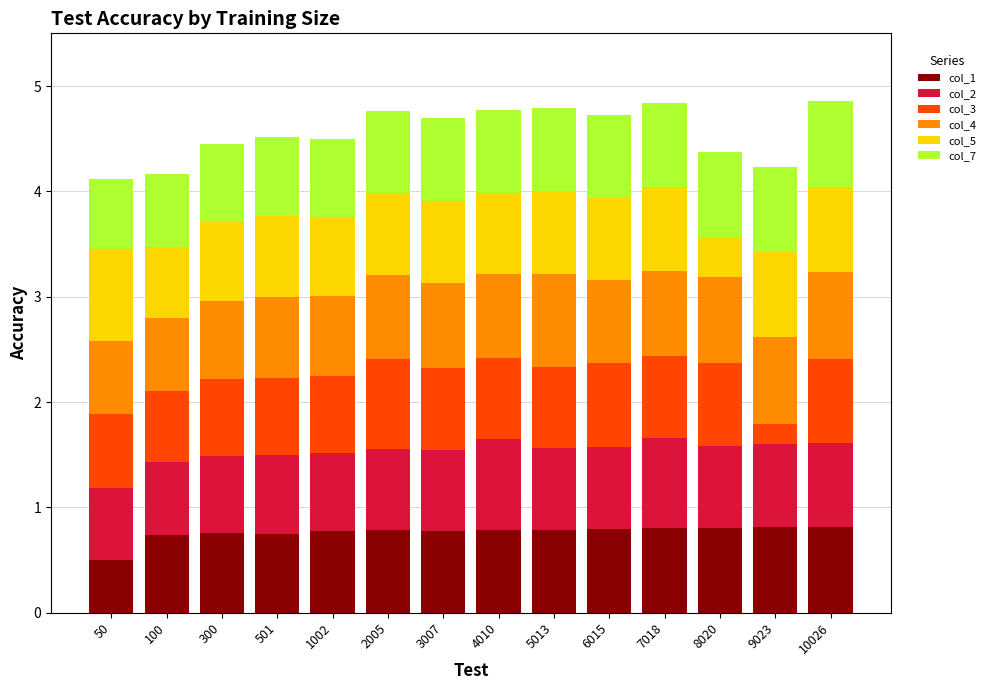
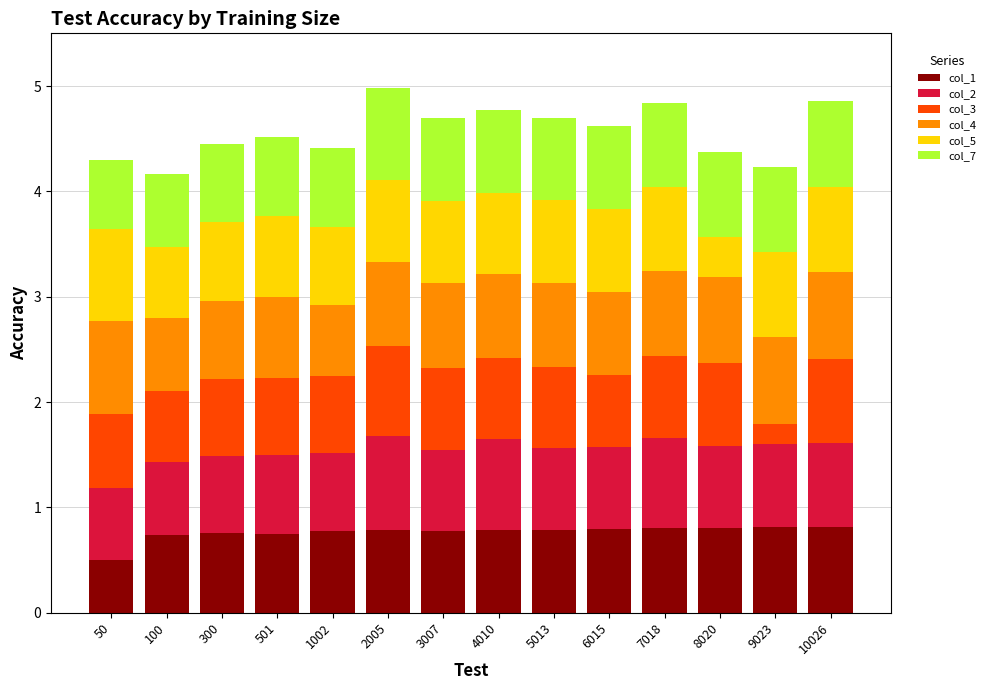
  {
    "col_1": {
      "50": 0.50,
      "100": 0.74,
      "300": 0.76,
      "501": 0.75,
      "1002": 0.77,
      "2005": 0.79,
      "3007": 0.77,
      "4010": 0.78,
      "5013": 0.78,
      "6015": 0.79,
      "7018": 0.80,
      "8020": 0.81,
      "9023": 0.81,
      "10026": 0.81
    },
    "col_2": {
      "50": 0.69,
      "100": 0.69,
      "300": 0.73,
      "501": 0.75,
      "1002": 0.74,
-     "2005": 0.77,
+     "2005": 0.89,
      "3007": 0.77,
      "4010": 0.86,
      "5013": 0.78,
      "6015": 0.78,
      "7018": 0.86,
      "8020": 0.78,
      "9023": 0.79,
      "10026": 0.80
    },
    "col_3": {
      "50": 0.70,
      "100": 0.67,
      "300": 0.73,
      "501": 0.74,
      "1002": 0.74,
      "2005": 0.86,
      "3007": 0.78,
      "4010": 0.78,
      "5013": 0.77,
-     "6015": 0.80,
+     "6015": 0.69,
      "7018": 0.78,
      "8020": 0.78,
      "9023": 0.20,
      "10026": 0.80
    },
    "col_4": {
-     "50": 0.70,
+     "50": 0.88,
      "100": 0.69,
      "300": 0.74,
      "501": 0.77,
-     "1002": 0.76,
+     "1002": 0.67,
      "2005": 0.79,
      "3007": 0.80,
      "4010": 0.79,
-     "5013": 0.88,
+     "5013": 0.79,
      "6015": 0.79,
      "7018": 0.81,
      "8020": 0.82,
      "9023": 0.82,
      "10026": 0.83
    },
    "col_5": {
      "50": 0.87,
      "100": 0.68,
      "300": 0.75,
      "501": 0.77,
      "1002": 0.74,
      "2005": 0.78,
      "3007": 0.79,
      "4010": 0.78,
      "5013": 0.79,
      "6015": 0.78,
      "7018": 0.80,
      "8020": 0.39,
      "9023": 0.80,
      "10026": 0.81
    },
    "col_7": {
      "50": 0.66,
      "100": 0.69,
      "300": 0.74,
      "501": 0.75,
      "1002": 0.75,
-     "2005": 0.78,
+     "2005": 0.87,
      "3007": 0.78,
      "4010": 0.78,
      "5013": 0.78,
      "6015": 0.79,
      "7018": 0.79,
      "8020": 0.80,
      "9023": 0.81,
      "10026": 0.81
    }
  }
